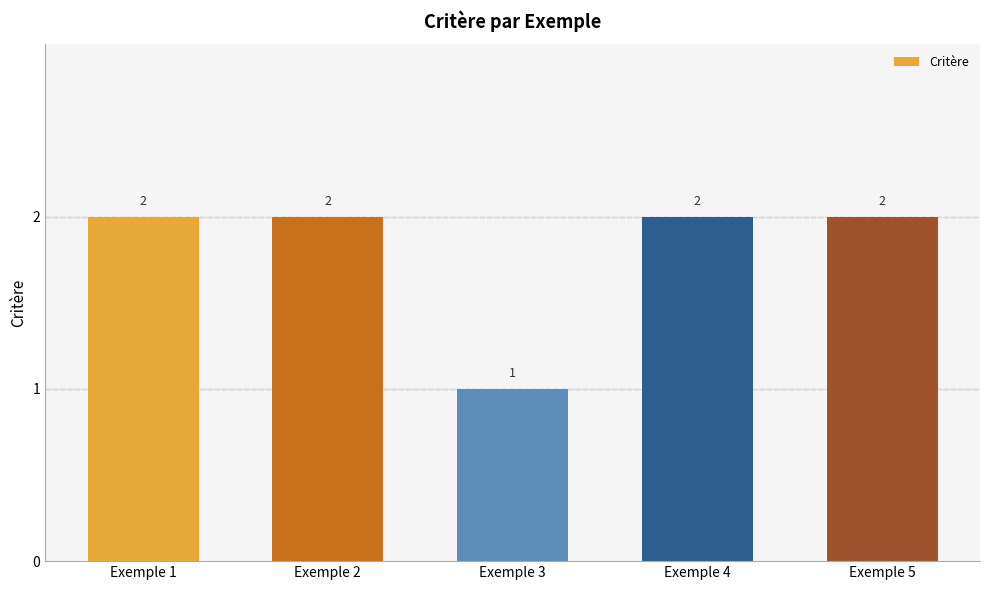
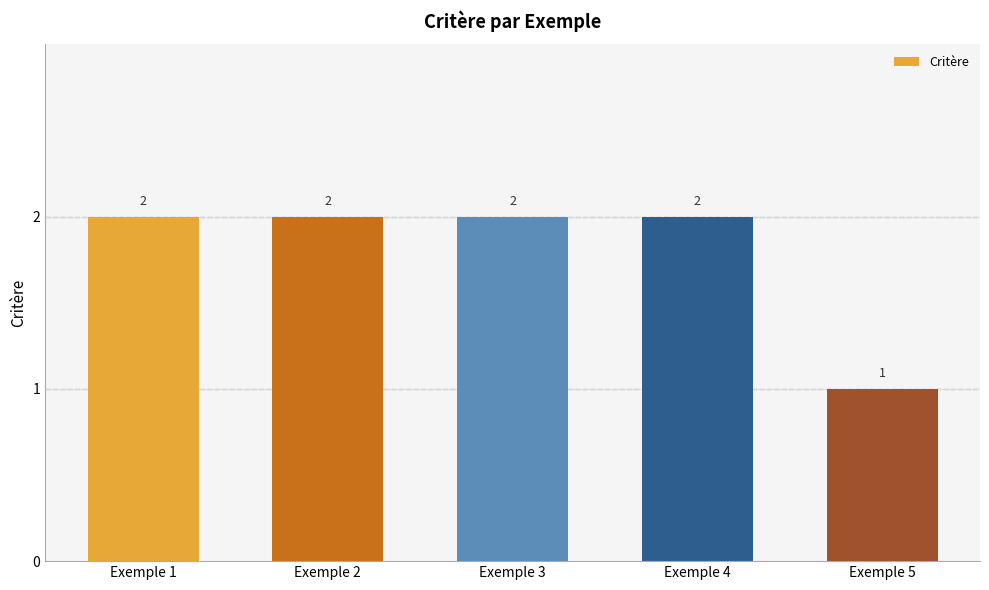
  {
    "Exemple 1": 2,
    "Exemple 2": 2,
-   "Exemple 3": 1,
+   "Exemple 3": 2,
    "Exemple 4": 2,
-   "Exemple 5": 2
+   "Exemple 5": 1
  }
